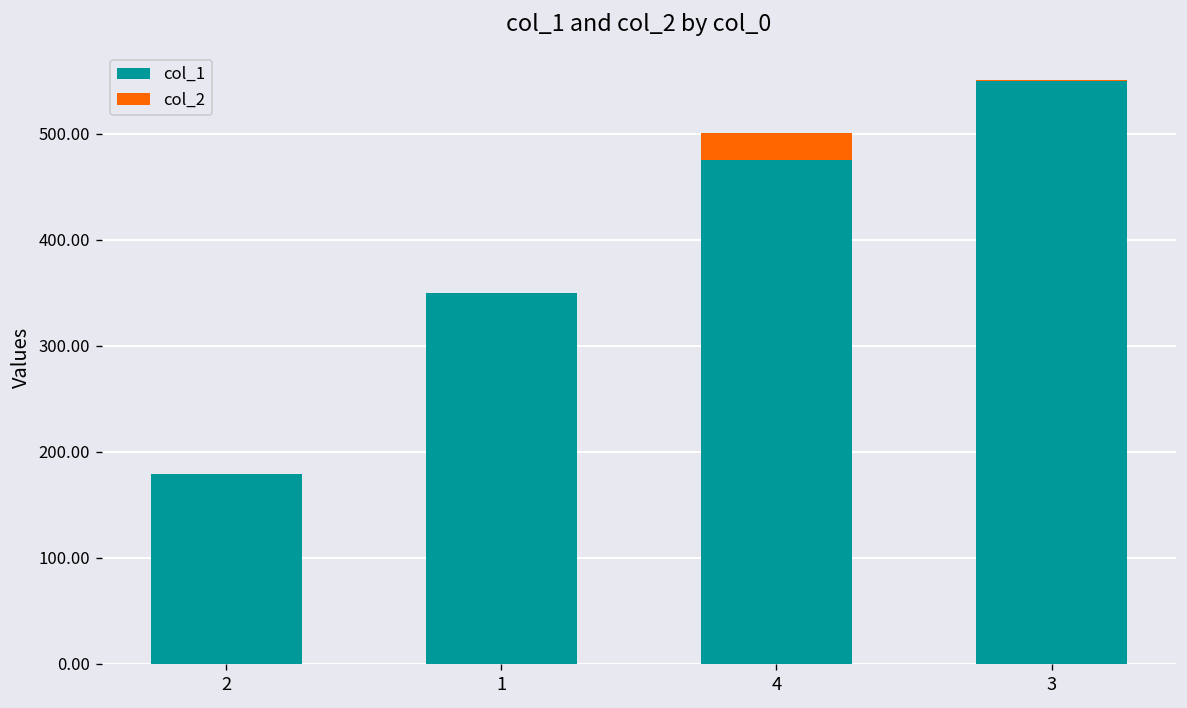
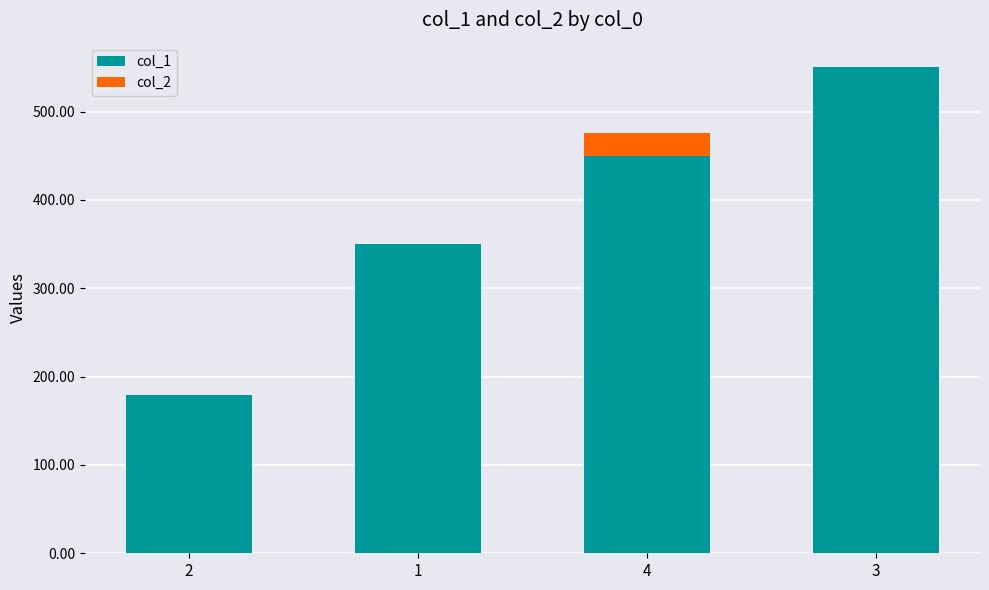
  {
    "col_1": {
      "2": 180,
      "1": 350,
-     "4": 480,
+     "4": 450,
      "3": 550
    },
    "col_2": {
      "4": 30
    }
  }
